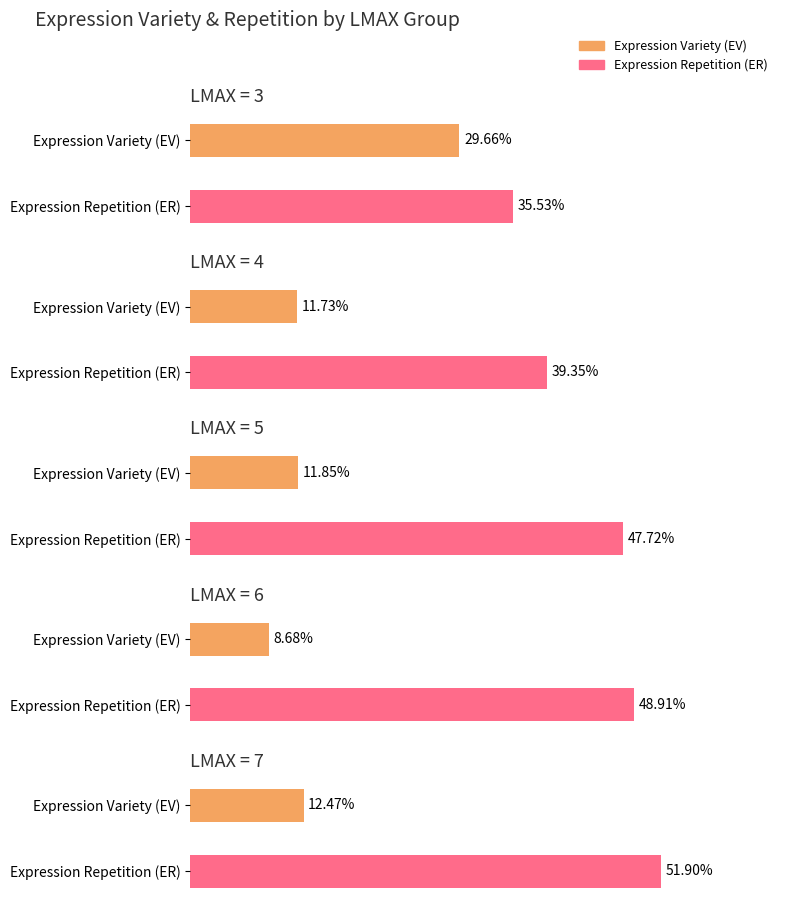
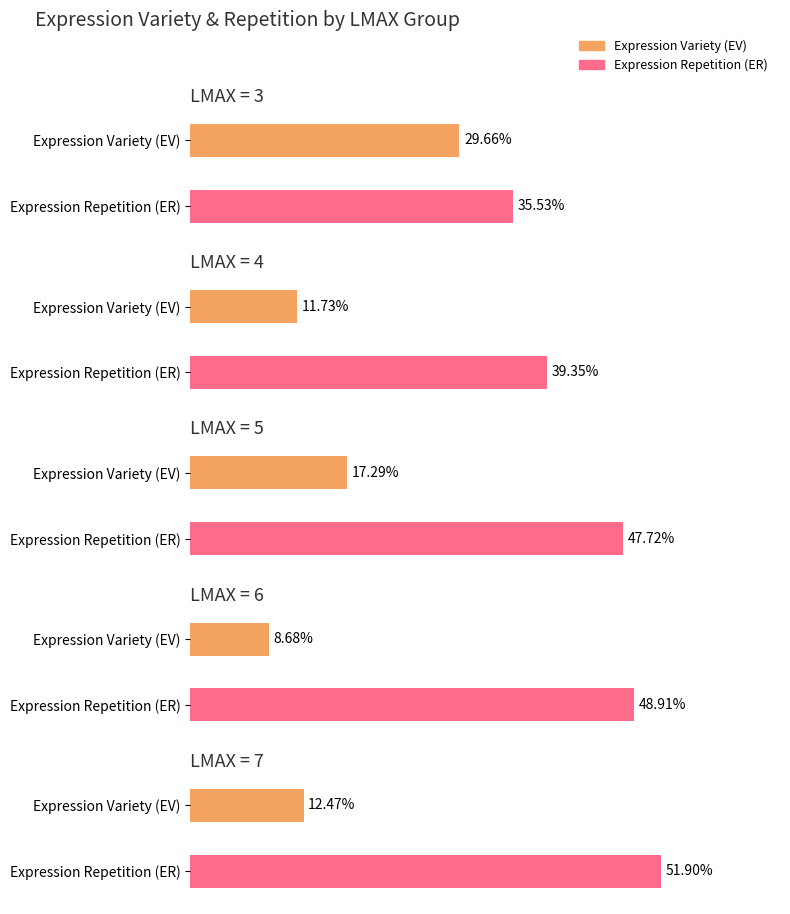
  {
    "LMAX = 3": {
      "Expression Variety (EV)": "29.66%",
      "Expression Repetition (ER)": "35.53%"
    },
    "LMAX = 4": {
      "Expression Variety (EV)": "11.73%",
      "Expression Repetition (ER)": "39.35%"
    },
    "LMAX = 5": {
-     "Expression Variety (EV)": "11.85%",
+     "Expression Variety (EV)": "17.29%",
      "Expression Repetition (ER)": "47.72%"
    },
    "LMAX = 6": {
      "Expression Variety (EV)": "8.68%",
      "Expression Repetition (ER)": "48.91%"
    },
    "LMAX = 7": {
      "Expression Variety (EV)": "12.47%",
      "Expression Repetition (ER)": "51.90%"
    }
  }
